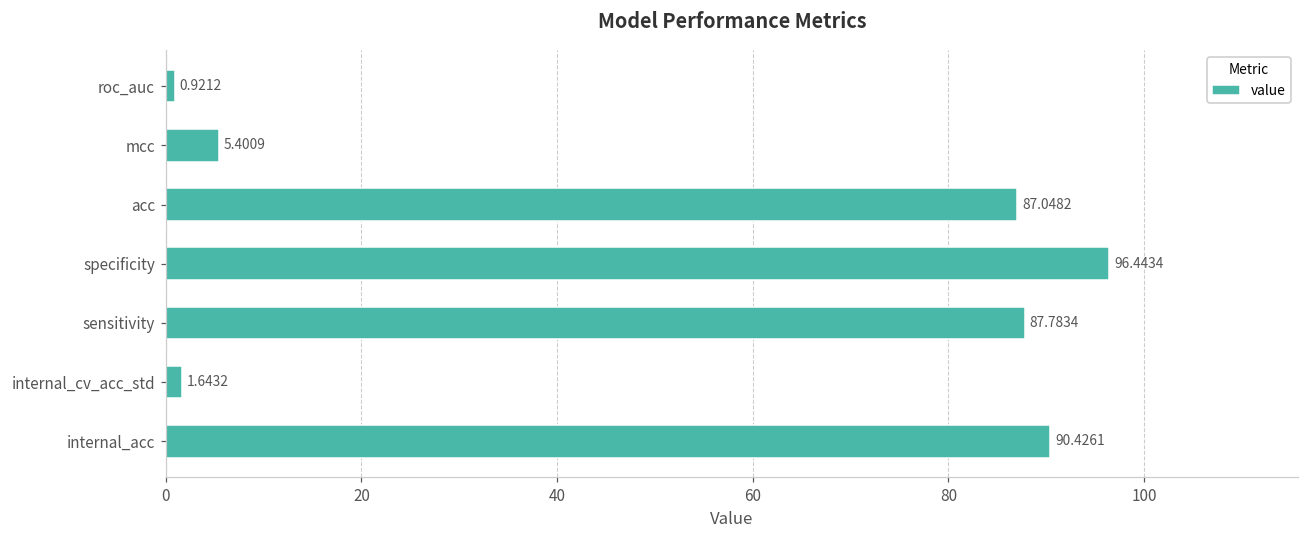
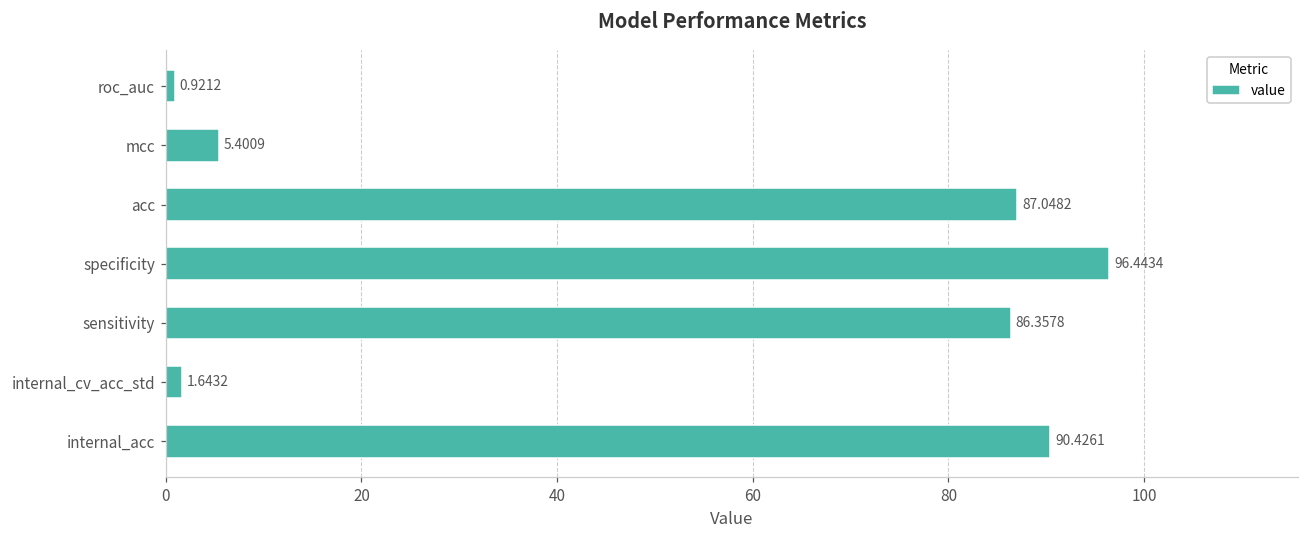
  {
    "roc_auc": 0.9212,
    "mcc": 5.4009,
    "acc": 87.0482,
    "specificity": 96.4434,
-   "sensitivity": 87.7834,
+   "sensitivity": 86.3578,
    "internal_cv_acc_std": 1.6432,
    "internal_acc": 90.4261
  }
